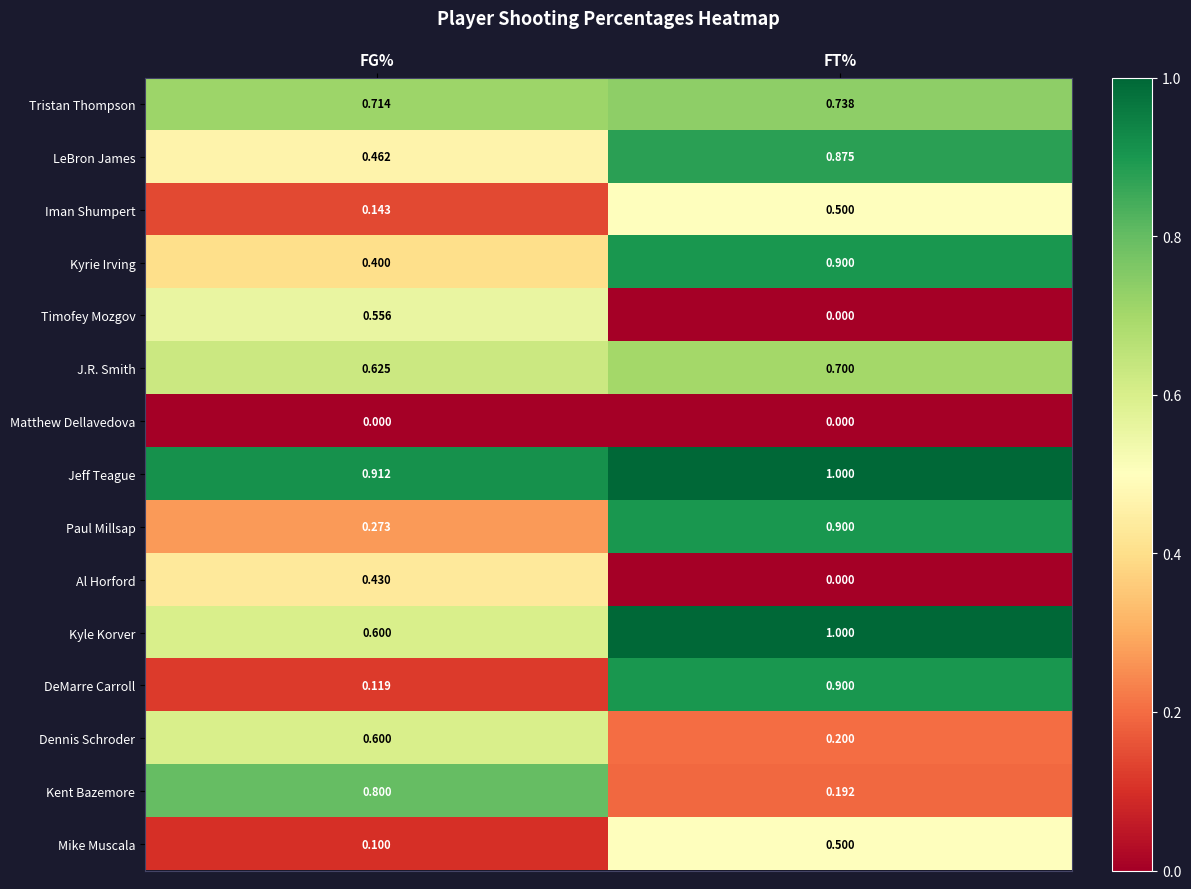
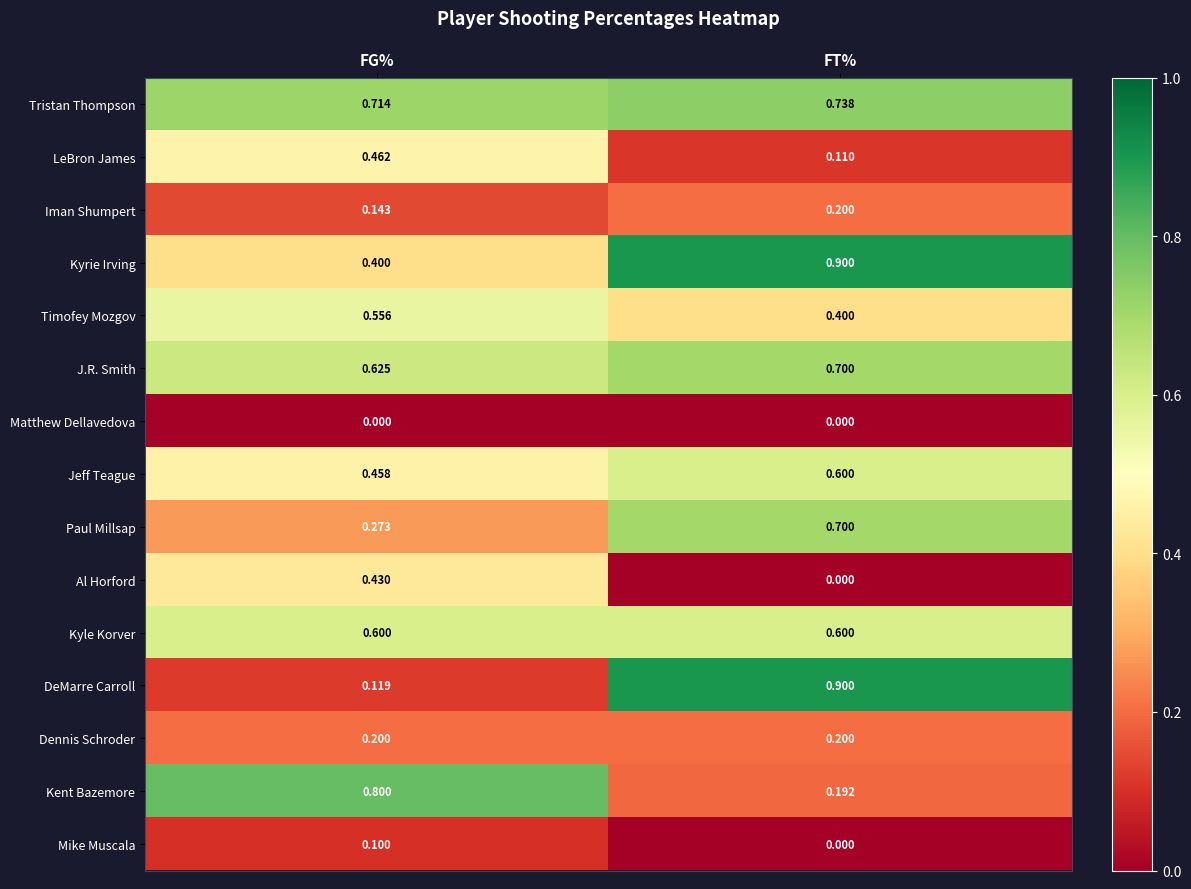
  {
    "Tristan Thompson": {
      "FG%": 0.714,
      "FT%": 0.738
    },
    "LeBron James": {
      "FG%": 0.462,
-     "FT%": 0.875
+     "FT%": 0.110
    },
    "Iman Shumpert": {
      "FG%": 0.143,
-     "FT%": 0.500
+     "FT%": 0.200
    },
    "Kyrie Irving": {
      "FG%": 0.400,
      "FT%": 0.900
    },
    "Timofey Mozgov": {
      "FG%": 0.556,
-     "FT%": 0.000
+     "FT%": 0.400
    },
    "J.R. Smith": {
      "FG%": 0.625,
      "FT%": 0.700
    },
    "Matthew Dellavedova": {
      "FG%": 0.000,
      "FT%": 0.000
    },
    "Jeff Teague": {
-     "FG%": 0.912,
-     "FT%": 1.000
+     "FG%": 0.458,
+     "FT%": 0.600
    },
    "Paul Millsap": {
      "FG%": 0.273,
-     "FT%": 0.900
+     "FT%": 0.700
    },
    "Al Horford": {
      "FG%": 0.430,
      "FT%": 0.000
    },
    "Kyle Korver": {
      "FG%": 0.600,
-     "FT%": 1.000
+     "FT%": 0.600
    },
    "DeMarre Carroll": {
      "FG%": 0.119,
      "FT%": 0.900
    },
    "Dennis Schroder": {
-     "FG%": 0.600,
+     "FG%": 0.200,
      "FT%": 0.200
    },
    "Kent Bazemore": {
      "FG%": 0.800,
      "FT%": 0.192
    },
    "Mike Muscala": {
      "FG%": 0.100,
-     "FT%": 0.500
+     "FT%": 0.000
    }
  }
